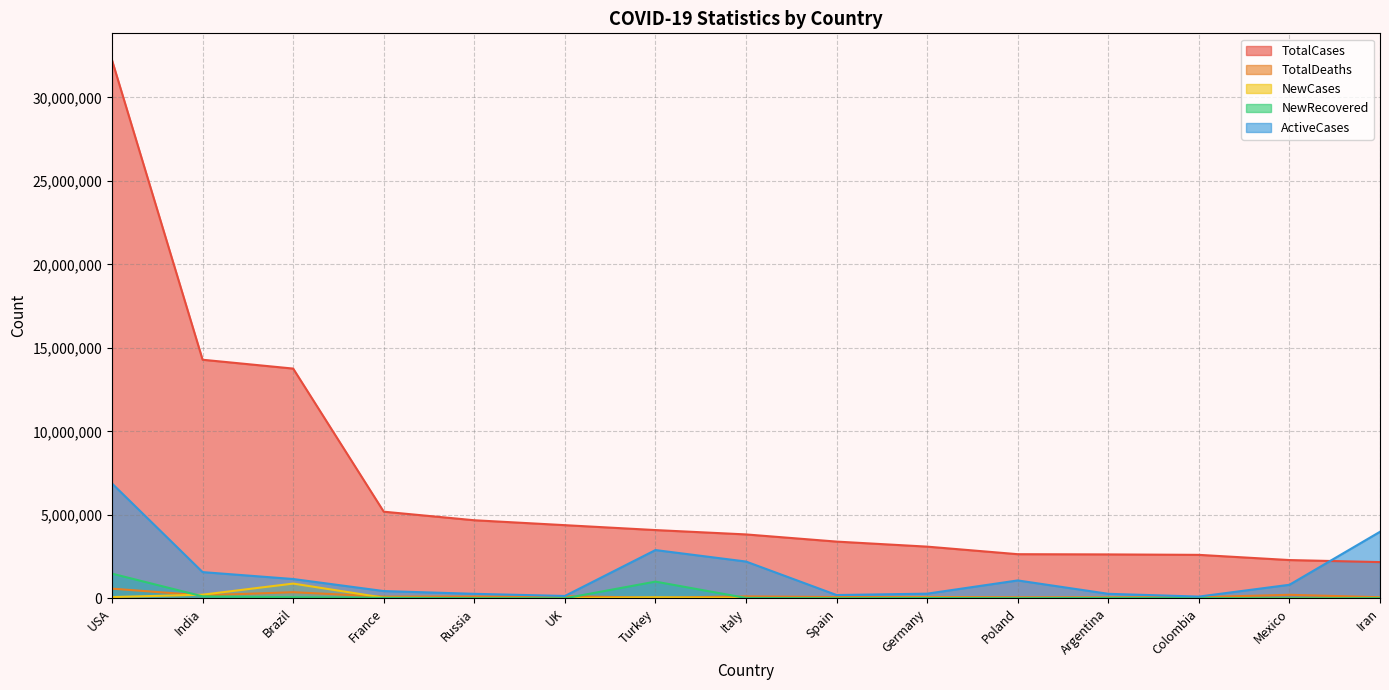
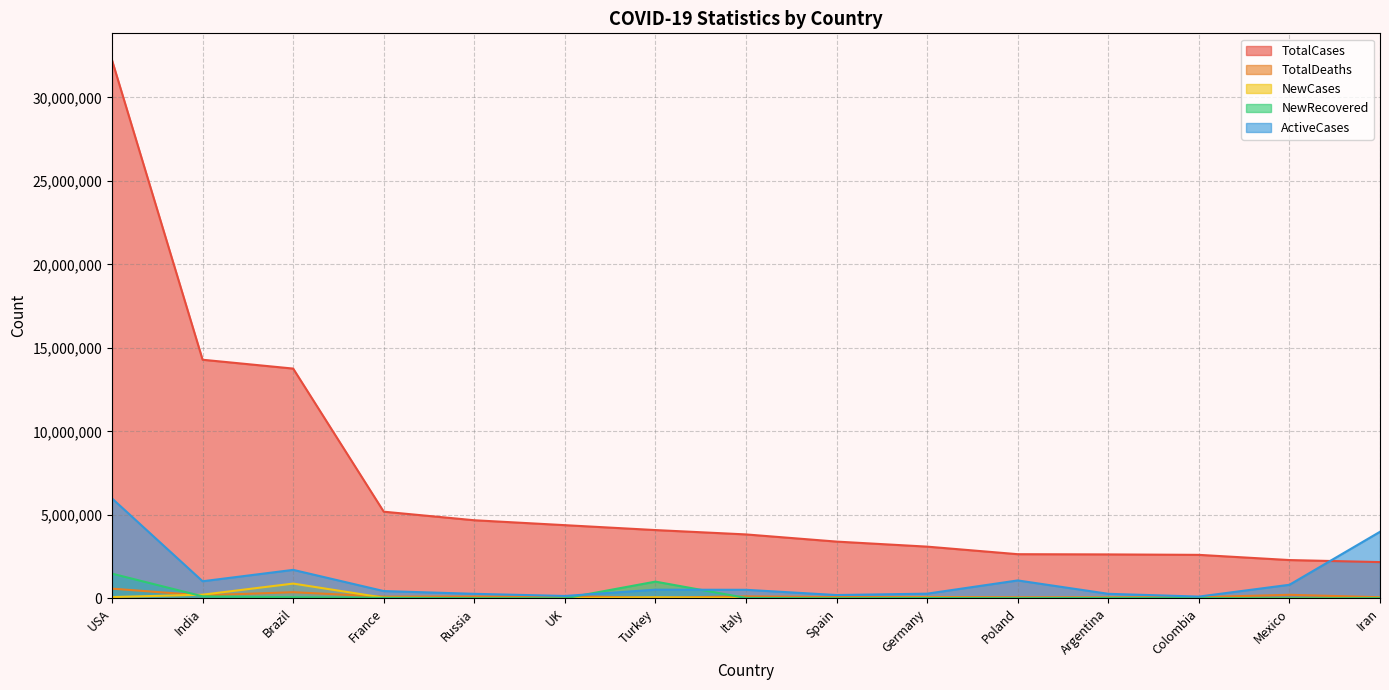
  {
    "NewCases": {
      "USA": "100,000",
      "Brazil": "900,000"
    },
    "NewRecovered": {
      "USA": "1,500,000",
      "Brazil": "100,000",
      "Turkey": "1,000,000"
    },
    "ActiveCases": {
-     "USA": "6,900,000",
-     "India": "1,600,000",
-     "Brazil": "1,200,000",
+     "USA": "6,000,000",
+     "India": "1,000,000",
+     "Brazil": "1,700,000",
      "France": "400,000",
      "Russia": "300,000",
-     "Turkey": "2,900,000",
-     "Italy": "2,200,000",
+     "Turkey": "500,000",
+     "Italy": "500,000",
      "Germany": "300,000",
      "Poland": "1,100,000",
      "Argentina": "300,000",
      "Mexico": "800,000",
      "Iran": "4,000,000"
    }
  }
